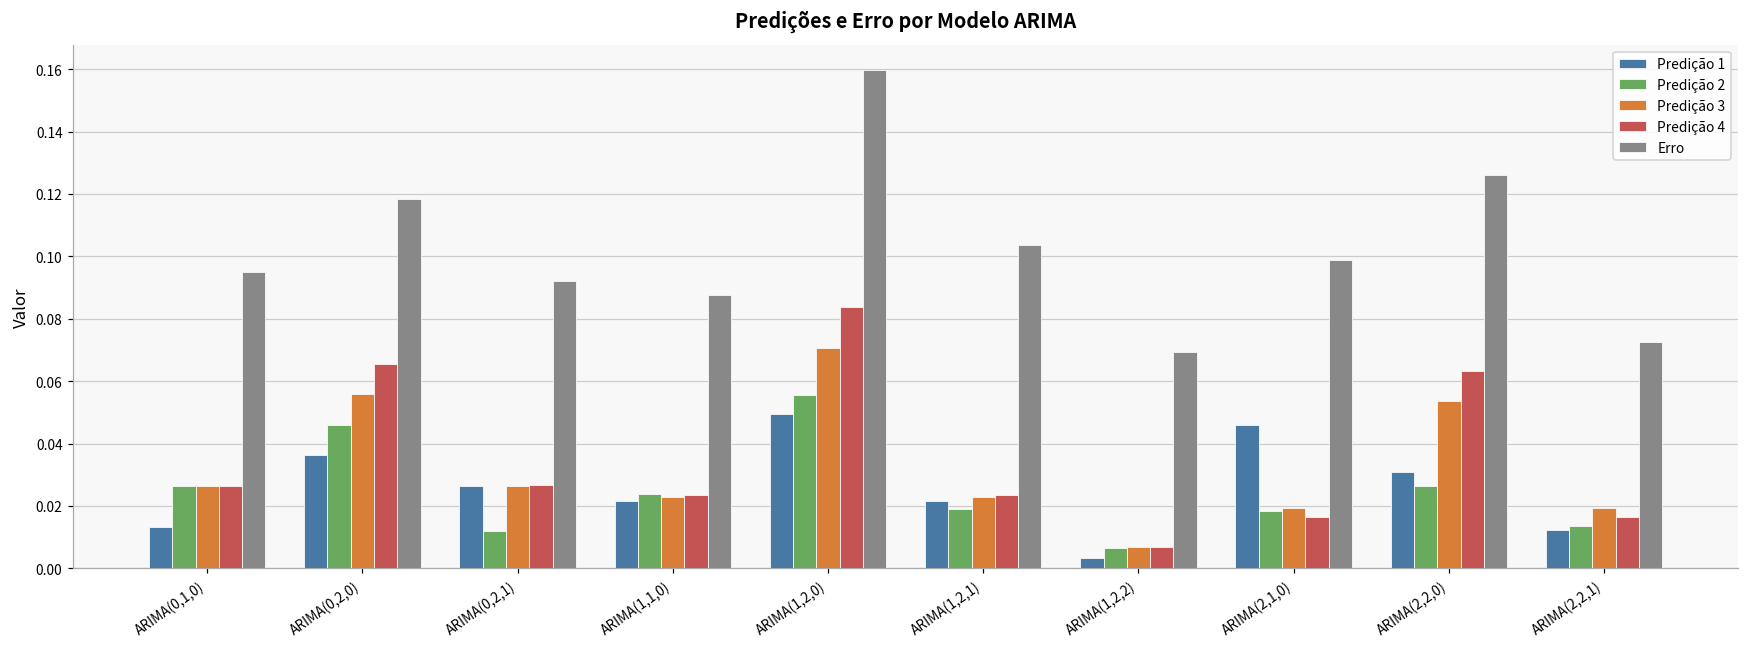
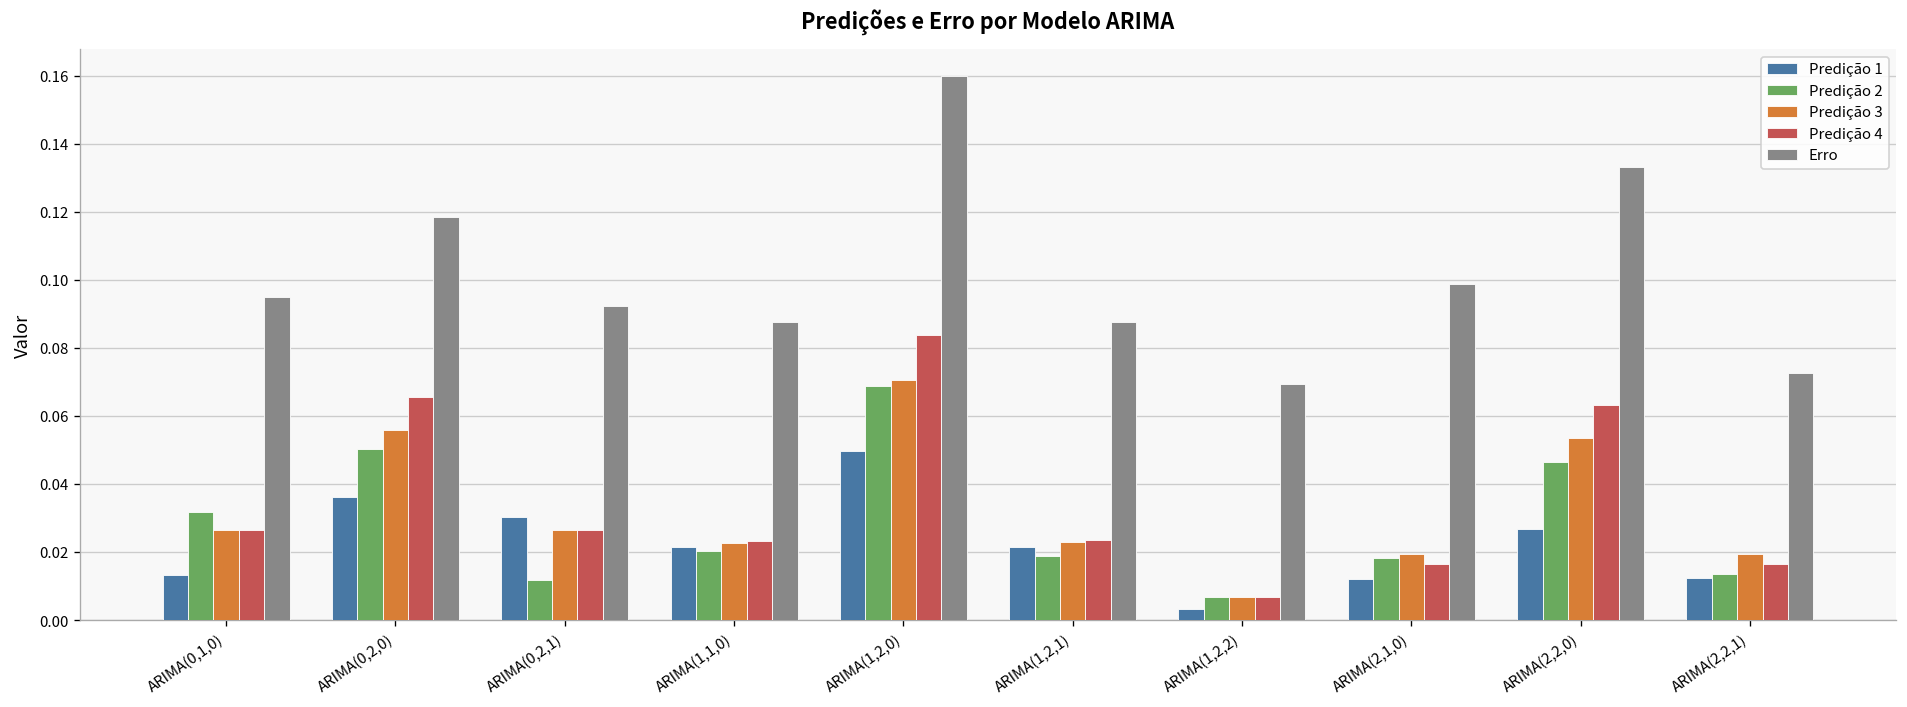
  {
    "Predição 1": {
      "ARIMA(0,1,0)": 0.013,
      "ARIMA(0,2,0)": 0.036,
-     "ARIMA(0,2,1)": 0.026,
+     "ARIMA(0,2,1)": 0.030,
      "ARIMA(1,1,0)": 0.022,
      "ARIMA(1,2,0)": 0.050,
      "ARIMA(1,2,1)": 0.022,
      "ARIMA(1,2,2)": 0.003,
-     "ARIMA(2,1,0)": 0.046,
-     "ARIMA(2,2,0)": 0.031,
+     "ARIMA(2,1,0)": 0.012,
+     "ARIMA(2,2,0)": 0.027,
      "ARIMA(2,2,1)": 0.012
    },
    "Predição 2": {
-     "ARIMA(0,1,0)": 0.026,
-     "ARIMA(0,2,0)": 0.046,
+     "ARIMA(0,1,0)": 0.032,
+     "ARIMA(0,2,0)": 0.050,
      "ARIMA(0,2,1)": 0.012,
-     "ARIMA(1,1,0)": 0.024,
-     "ARIMA(1,2,0)": 0.055,
+     "ARIMA(1,1,0)": 0.020,
+     "ARIMA(1,2,0)": 0.069,
      "ARIMA(1,2,1)": 0.019,
      "ARIMA(1,2,2)": 0.007,
      "ARIMA(2,1,0)": 0.018,
-     "ARIMA(2,2,0)": 0.026,
+     "ARIMA(2,2,0)": 0.046,
      "ARIMA(2,2,1)": 0.013
    },
    "Erro": {
      "ARIMA(0,1,0)": 0.095,
      "ARIMA(0,2,0)": 0.118,
      "ARIMA(0,2,1)": 0.092,
      "ARIMA(1,1,0)": 0.088,
      "ARIMA(1,2,0)": 0.160,
-     "ARIMA(1,2,1)": 0.104,
+     "ARIMA(1,2,1)": 0.088,
      "ARIMA(1,2,2)": 0.069,
      "ARIMA(2,1,0)": 0.099,
-     "ARIMA(2,2,0)": 0.126,
+     "ARIMA(2,2,0)": 0.133,
      "ARIMA(2,2,1)": 0.073
    }
  }
